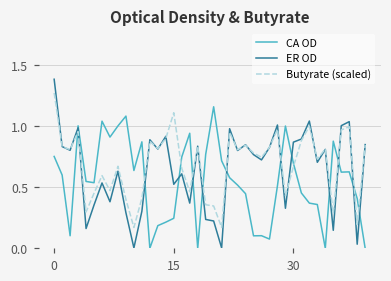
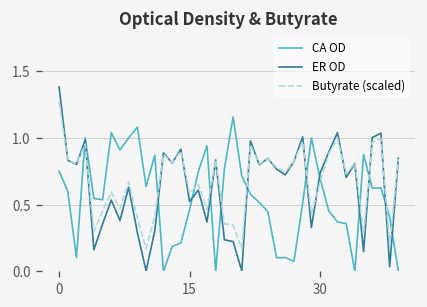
  {
    "CA OD": {
      "0": 0.75,
-     "15": 0.25,
+     "15": 0.46,
      "30": 0.70
    },
    "ER OD": {
      "0": 1.38,
      "15": 0.52,
-     "30": 0.87
+     "30": 0.74
    },
    "Butyrate (scaled)": {
      "0": 1.27,
-     "15": 1.11,
+     "15": 0.59,
      "30": 0.67
    }
  }
